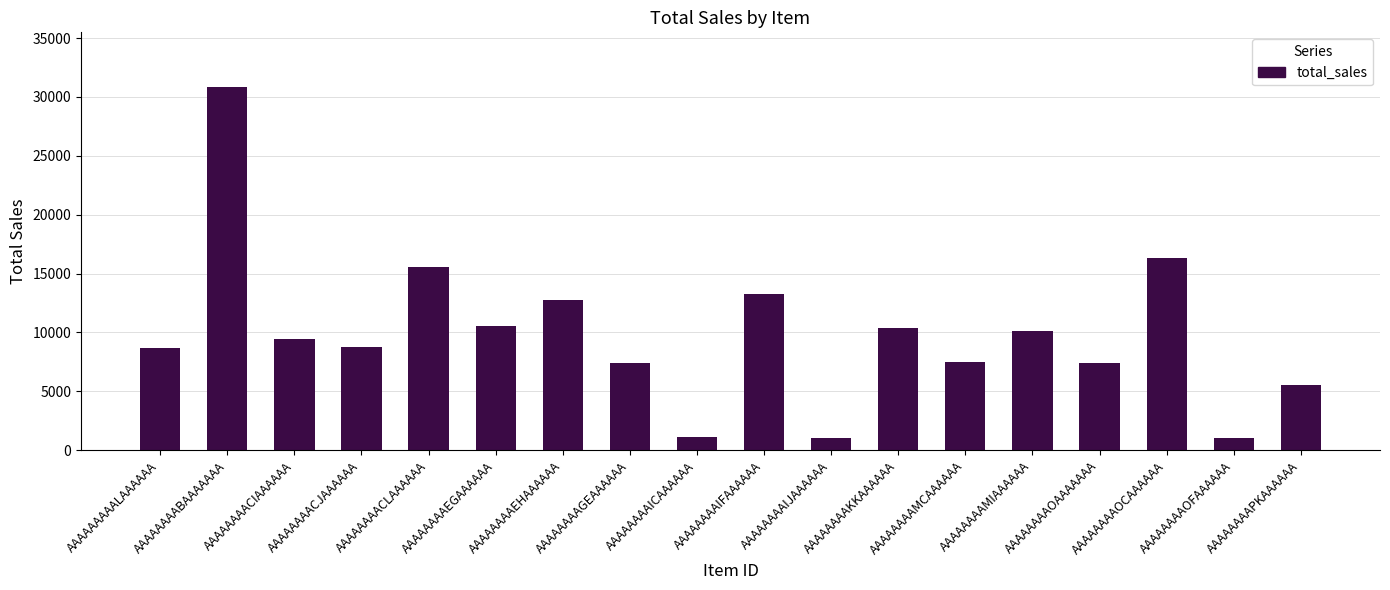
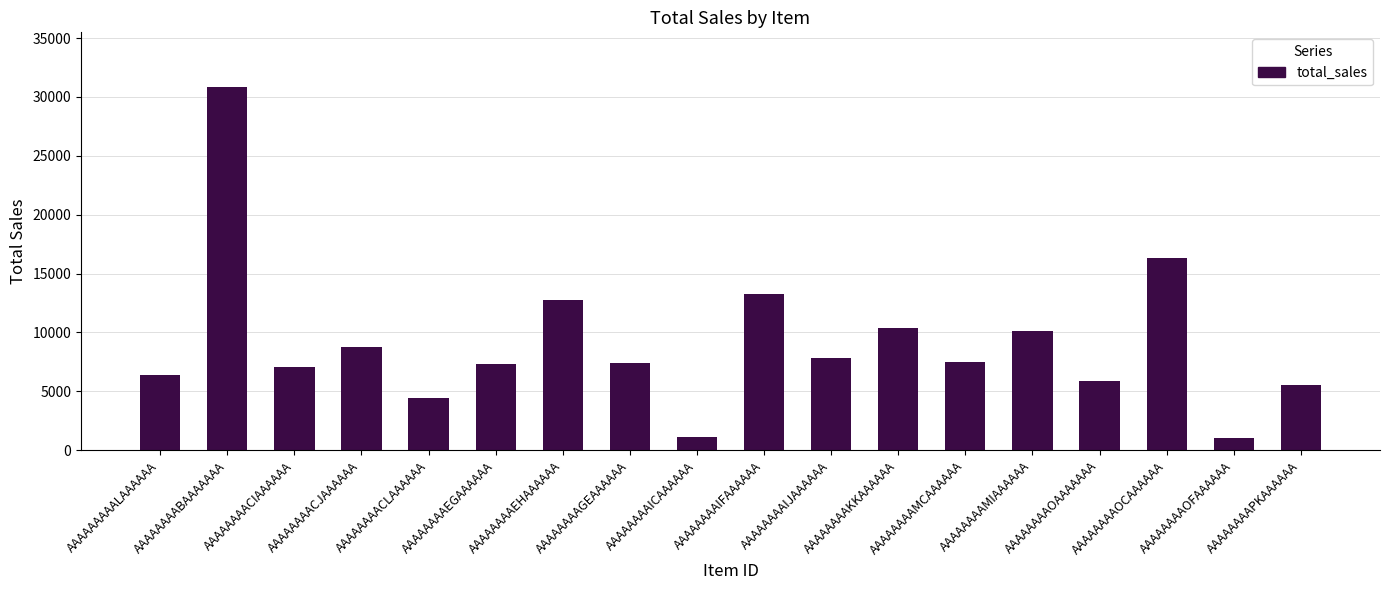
  {
-   "AAAAAAAAALAAAAAA": 8700,
+   "AAAAAAAAALAAAAAA": 6400,
    "AAAAAAAABAAAAAAA": 30900,
-   "AAAAAAAACIAAAAAA": 9500,
+   "AAAAAAAACIAAAAAA": 7100,
    "AAAAAAAACJAAAAAA": 8800,
-   "AAAAAAAACLAAAAAA": 15600,
-   "AAAAAAAAEGAAAAAA": 10500,
+   "AAAAAAAACLAAAAAA": 4400,
+   "AAAAAAAAEGAAAAAA": 7300,
    "AAAAAAAAEHAAAAAA": 12800,
    "AAAAAAAAGEAAAAAA": 7400,
    "AAAAAAAAICAAAAAA": 1100,
    "AAAAAAAAIFAAAAAA": 13200,
-   "AAAAAAAAIJAAAAAA": 1000,
+   "AAAAAAAAIJAAAAAA": 7800,
    "AAAAAAAAKKAAAAAA": 10400,
    "AAAAAAAAMCAAAAAA": 7500,
    "AAAAAAAAMIAAAAAA": 10100,
-   "AAAAAAAAOAAAAAAA": 7400,
+   "AAAAAAAAOAAAAAAA": 5900,
    "AAAAAAAAOCAAAAAA": 16400,
    "AAAAAAAAOFAAAAAA": 1100,
    "AAAAAAAAPKAAAAAA": 5500
  }
